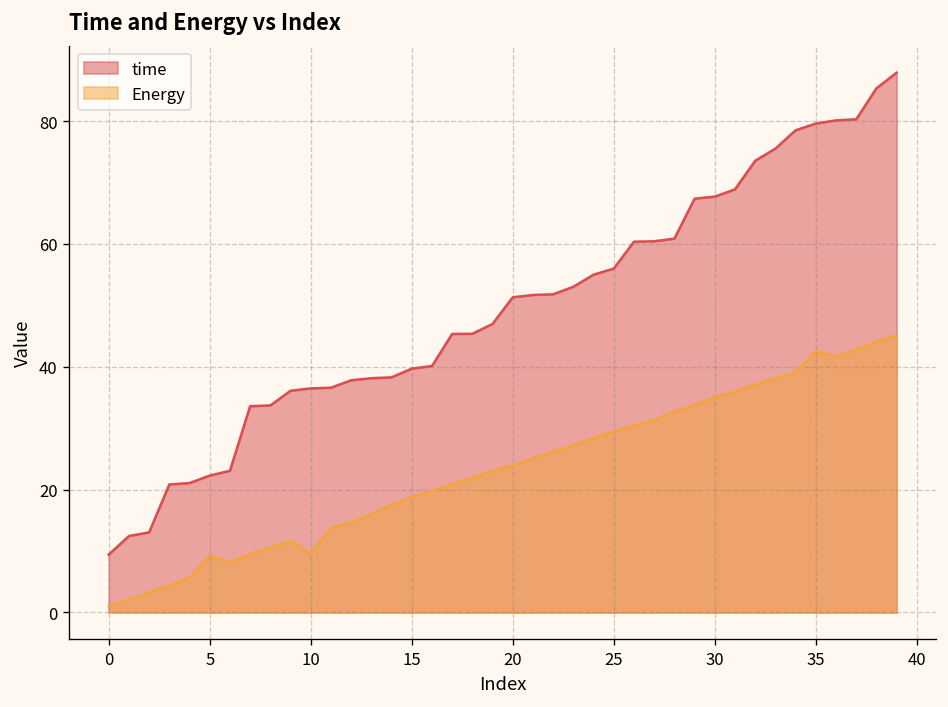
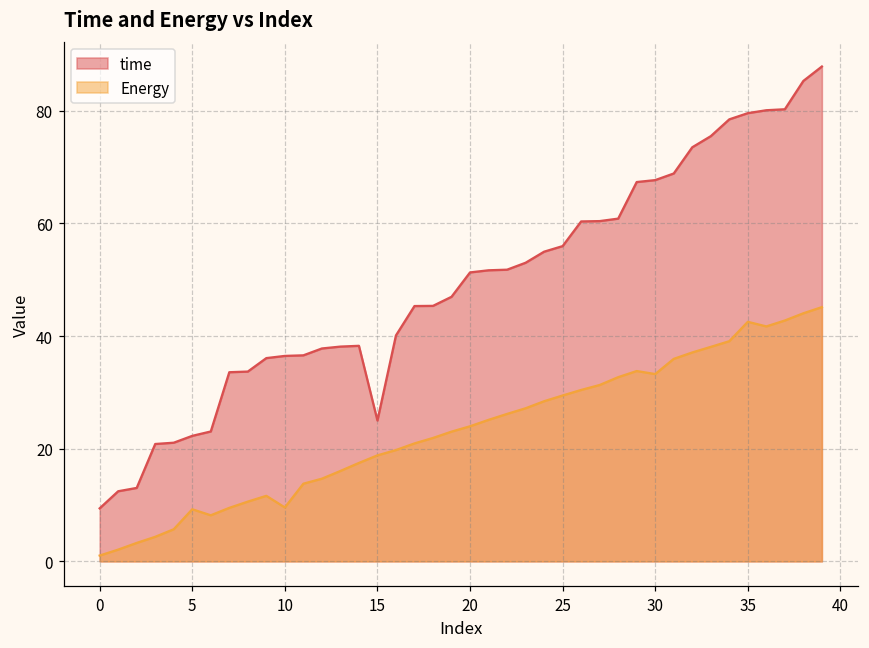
  {
    "time": {
      "0": 9,
      "5": 22,
      "10": 36,
-     "15": 40,
+     "15": 25,
      "20": 51,
      "25": 56,
      "30": 68,
      "35": 80
    },
    "Energy": {
      "0": 1,
      "5": 9,
      "10": 10,
      "15": 19,
      "20": 24,
      "25": 29,
-     "30": 35,
+     "30": 33,
      "35": 43
    }
  }
